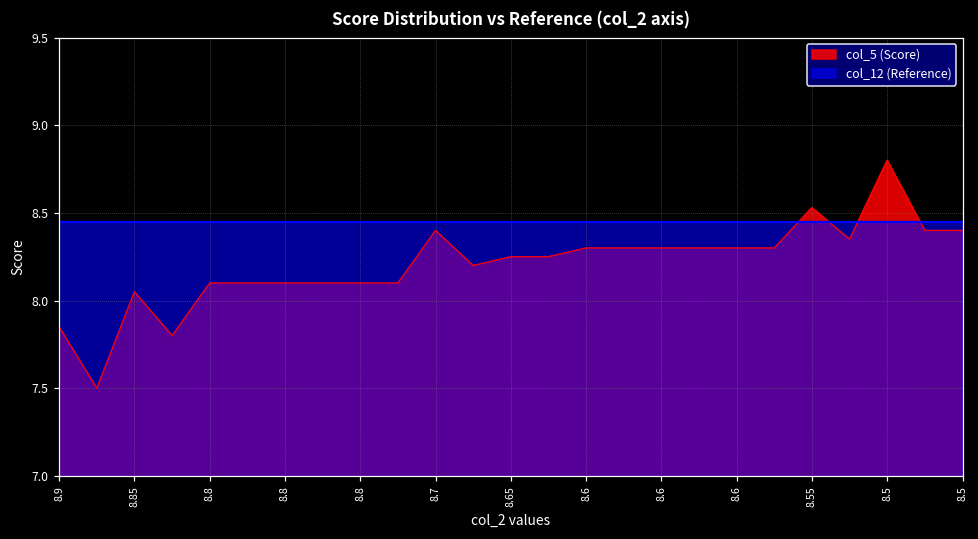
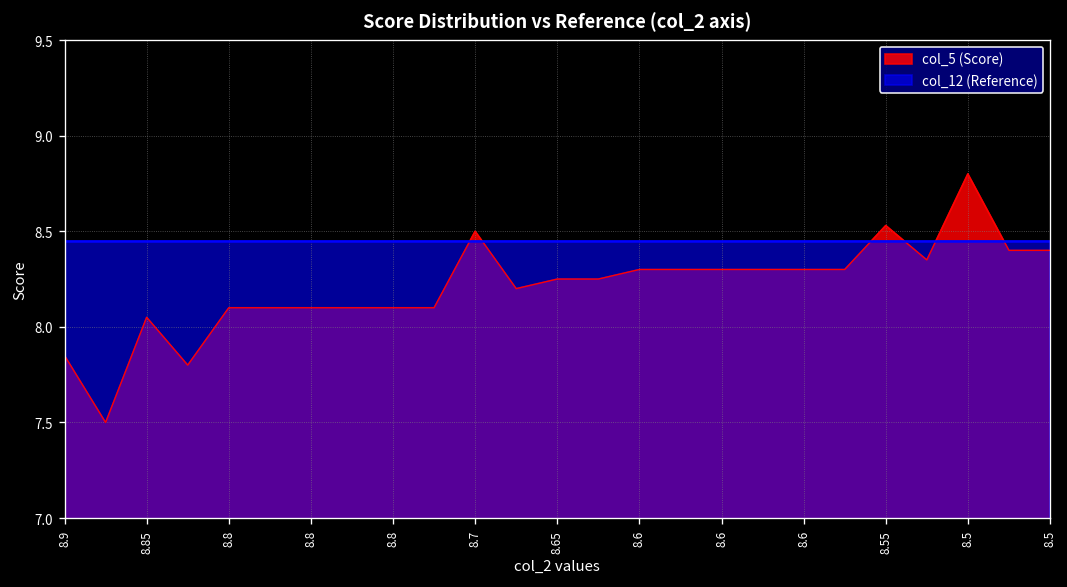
  {
    "col_5 (Score)": {
      "8.9": 7.85,
      "8.85": 8.05,
-     "8.7": 8.4,
+     "8.7": 8.5,
      "8.65": 8.25,
      "8.55": 8.53
    },
    "col_12 (Reference)": {
      "8.9": 8.45,
      "8.85": 8.45,
      "8.7": 8.45,
      "8.65": 8.45,
      "8.55": 8.45
    }
  }
